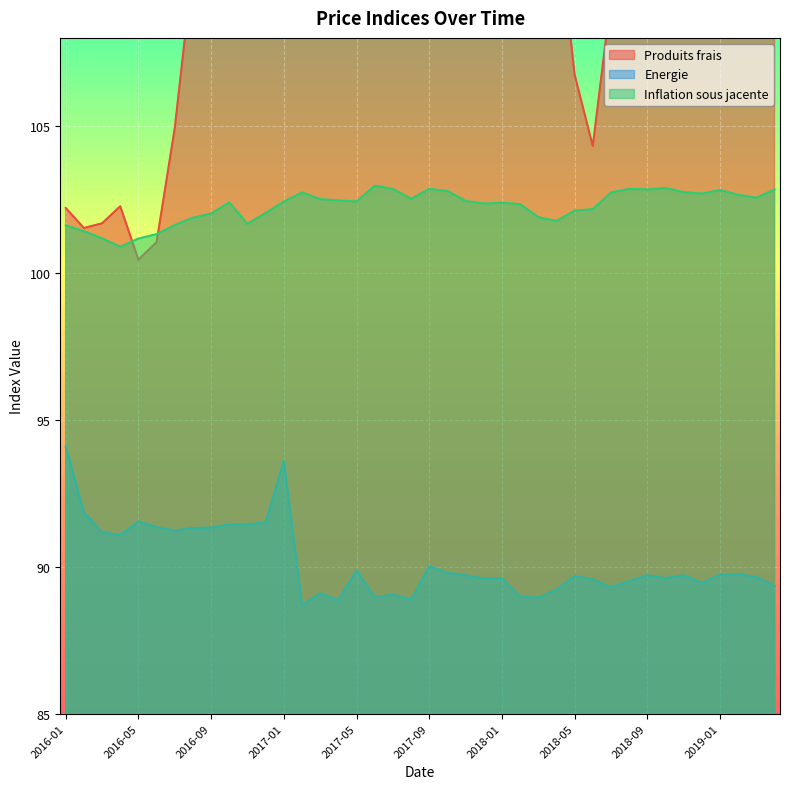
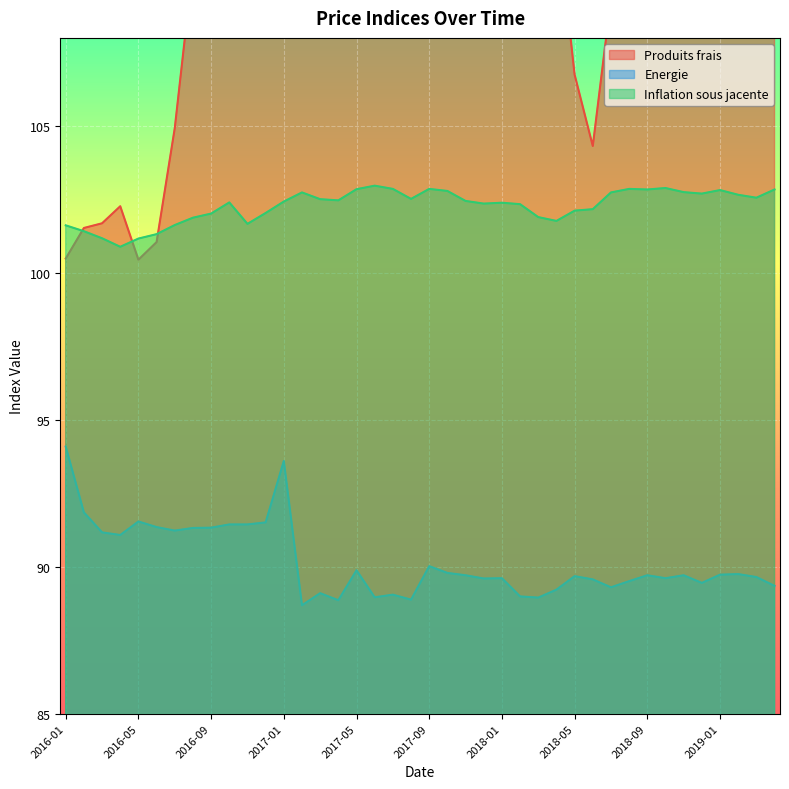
  {
    "Produits frais": {
-     "2016-01": 102.2,
+     "2016-01": 100.5,
      "2016-05": 100.5,
      "2018-05": 106.8
    },
    "Energie": {
      "2016-01": 94.1,
      "2016-05": 91.5,
      "2016-09": 91.3,
      "2017-01": 93.6,
      "2017-05": 89.9,
      "2017-09": 90.0,
      "2018-01": 89.6,
      "2018-05": 89.7,
      "2018-09": 89.7,
      "2019-01": 89.7
    },
    "Inflation sous jacente": {
      "2016-01": 101.6,
      "2016-05": 101.2,
      "2016-09": 102.0,
      "2017-01": 102.4,
-     "2017-05": 102.4,
+     "2017-05": 102.9,
      "2017-09": 102.9,
      "2018-01": 102.4,
      "2018-05": 102.1,
      "2018-09": 102.8,
      "2019-01": 102.8
    }
  }
